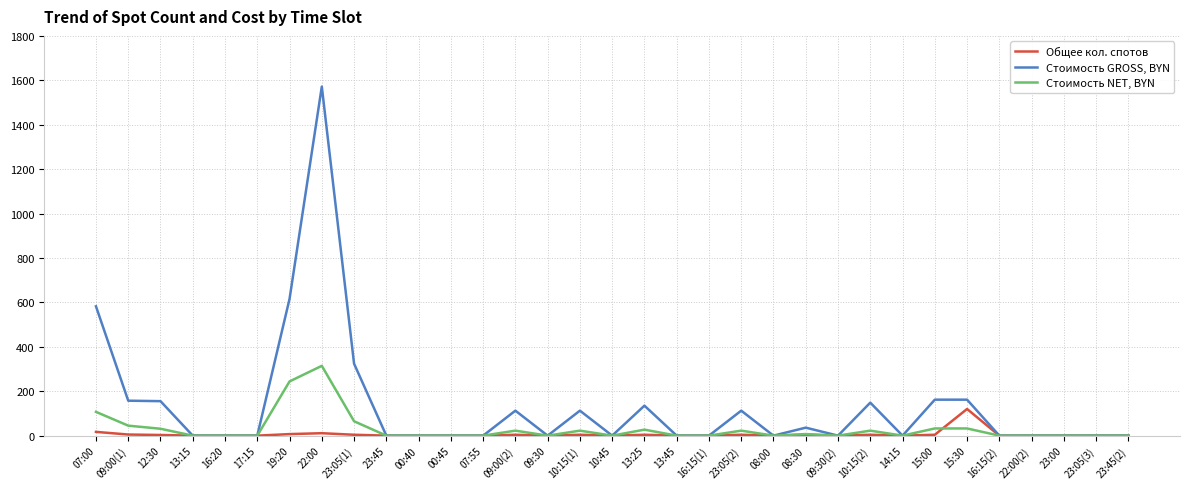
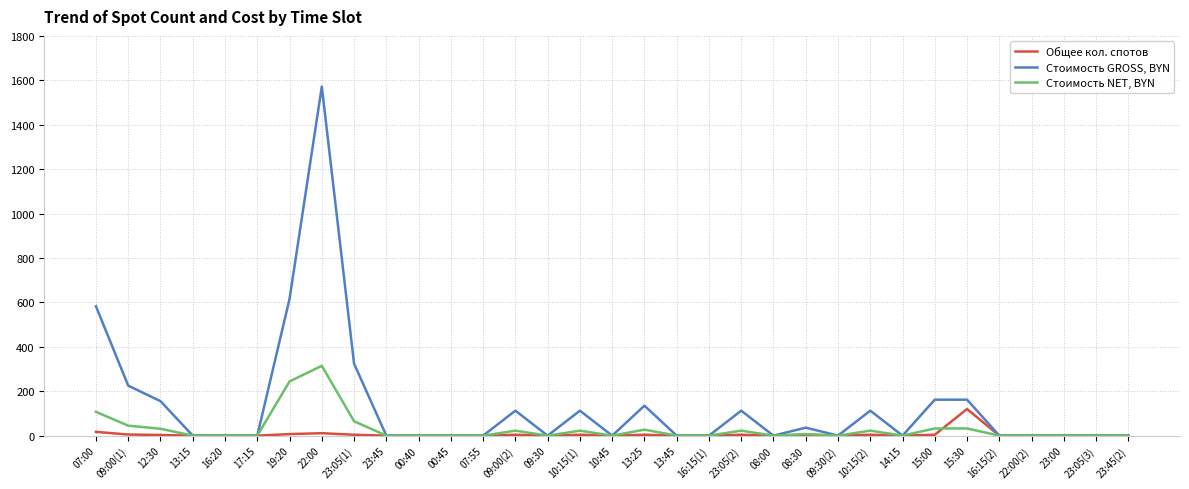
  {
    "Общее кол. спотов": {
      "07:00": 20,
      "09:00(1)": 10,
      "12:30": 0,
      "19:20": 10,
      "22:00": 10,
      "23:05(1)": 0,
      "09:00(2)": 0,
      "10:15(1)": 0,
      "13:25": 0,
      "23:05(2)": 0,
      "10:15(2)": 0,
      "15:00": 0,
      "15:30": 120
    },
    "Стоимость GROSS, BYN": {
      "07:00": 580,
-     "09:00(1)": 160,
+     "09:00(1)": 230,
      "12:30": 160,
      "19:20": 620,
      "22:00": 1570,
      "23:05(1)": 320,
      "09:00(2)": 110,
      "10:15(1)": 110,
      "13:25": 140,
      "23:05(2)": 110,
      "08:30": 40,
-     "10:15(2)": 150,
+     "10:15(2)": 110,
      "15:00": 160,
      "15:30": 160
    },
    "Стоимость NET, BYN": {
      "07:00": 110,
      "09:00(1)": 50,
      "12:30": 30,
      "19:20": 240,
      "22:00": 310,
      "23:05(1)": 60,
      "09:00(2)": 20,
      "10:15(1)": 20,
      "13:25": 30,
      "23:05(2)": 20,
      "10:15(2)": 20,
      "15:00": 30,
      "15:30": 30
    }
  }
